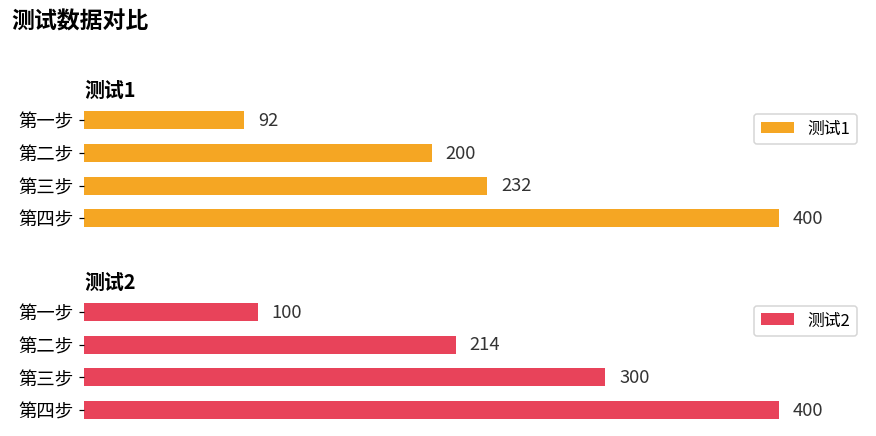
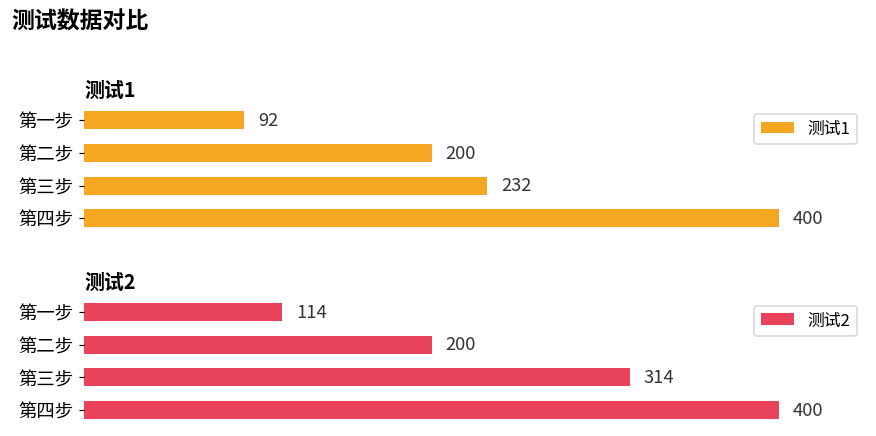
  {
    "测试1": {
      "第一步": 92,
      "第二步": 200,
      "第三步": 232,
      "第四步": 400
    },
    "测试2": {
-     "第一步": 100,
-     "第二步": 214,
-     "第三步": 300,
+     "第一步": 114,
+     "第二步": 200,
+     "第三步": 314,
      "第四步": 400
    }
  }
